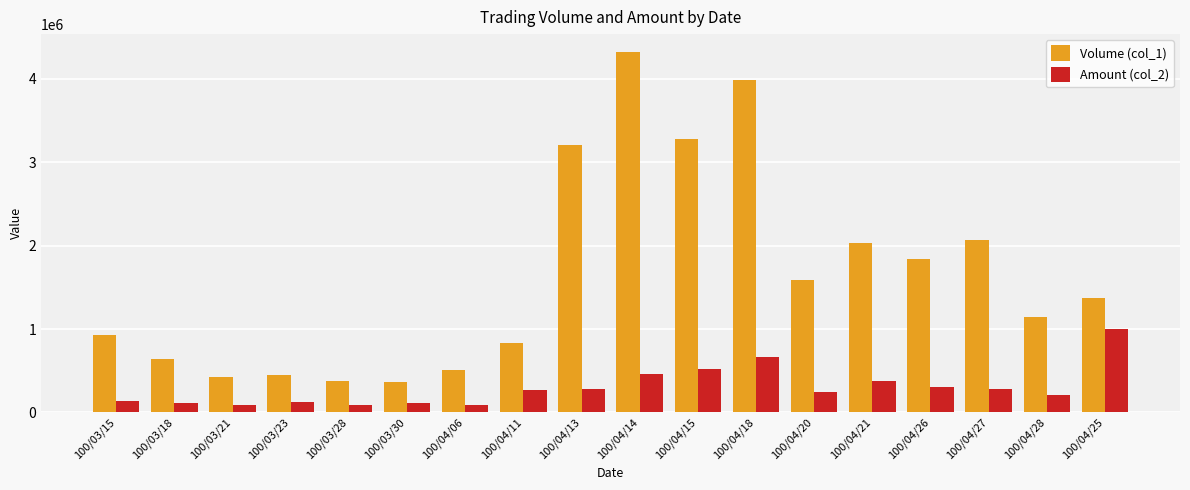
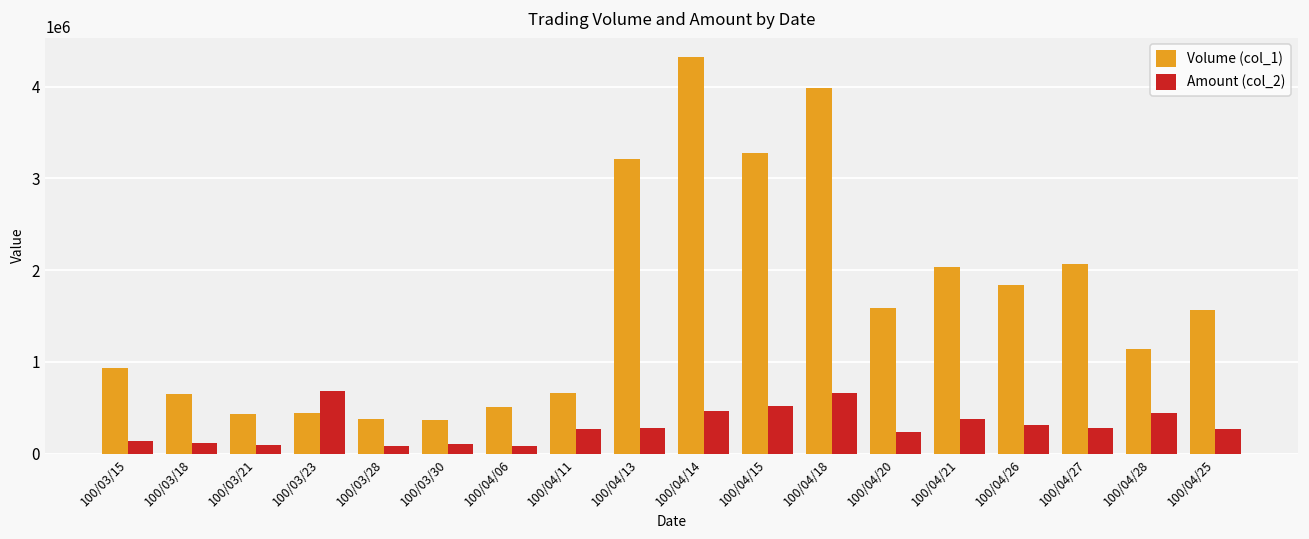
  {
    "Volume (col_1)": {
      "100/03/15": 900000,
      "100/03/18": 600000,
      "100/03/21": 400000,
      "100/03/23": 400000,
      "100/03/28": 400000,
      "100/03/30": 400000,
      "100/04/06": 500000,
-     "100/04/11": 800000,
+     "100/04/11": 700000,
      "100/04/13": 3200000,
      "100/04/14": 4300000,
      "100/04/15": 3300000,
      "100/04/18": 4000000,
      "100/04/20": 1600000,
      "100/04/21": 2000000,
      "100/04/26": 1800000,
      "100/04/27": 2100000,
      "100/04/28": 1100000,
-     "100/04/25": 1400000
+     "100/04/25": 1600000
    },
    "Amount (col_2)": {
      "100/03/15": 100000,
      "100/03/18": 100000,
      "100/03/21": 100000,
-     "100/03/23": 100000,
+     "100/03/23": 700000,
      "100/03/28": 100000,
      "100/03/30": 100000,
      "100/04/06": 100000,
      "100/04/11": 300000,
      "100/04/13": 300000,
      "100/04/14": 500000,
      "100/04/15": 500000,
      "100/04/18": 700000,
      "100/04/20": 200000,
      "100/04/21": 400000,
      "100/04/26": 300000,
      "100/04/27": 300000,
-     "100/04/28": 200000,
-     "100/04/25": 1000000
+     "100/04/28": 400000,
+     "100/04/25": 300000
    }
  }
